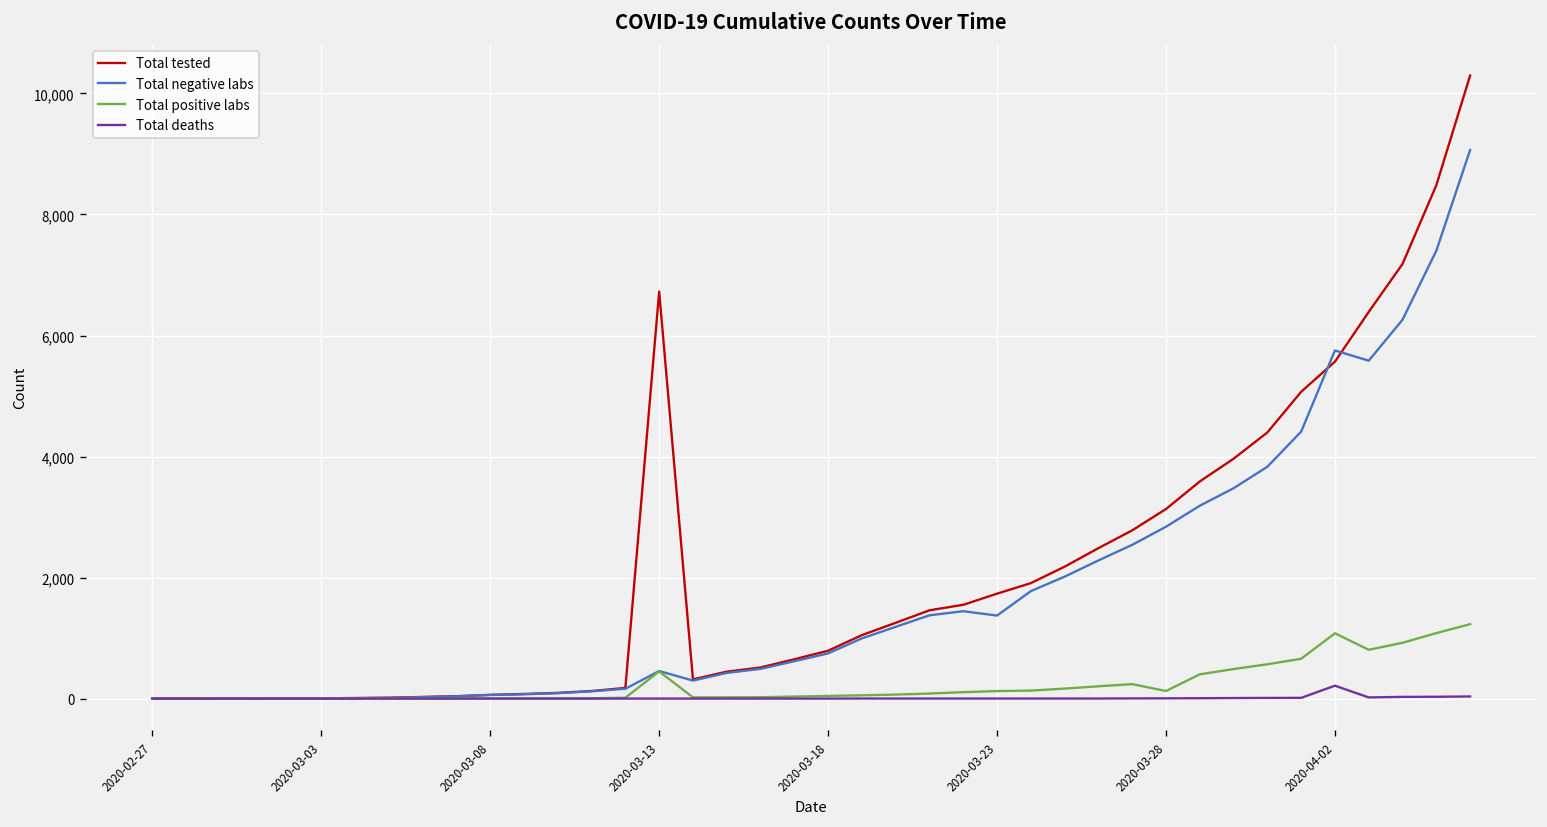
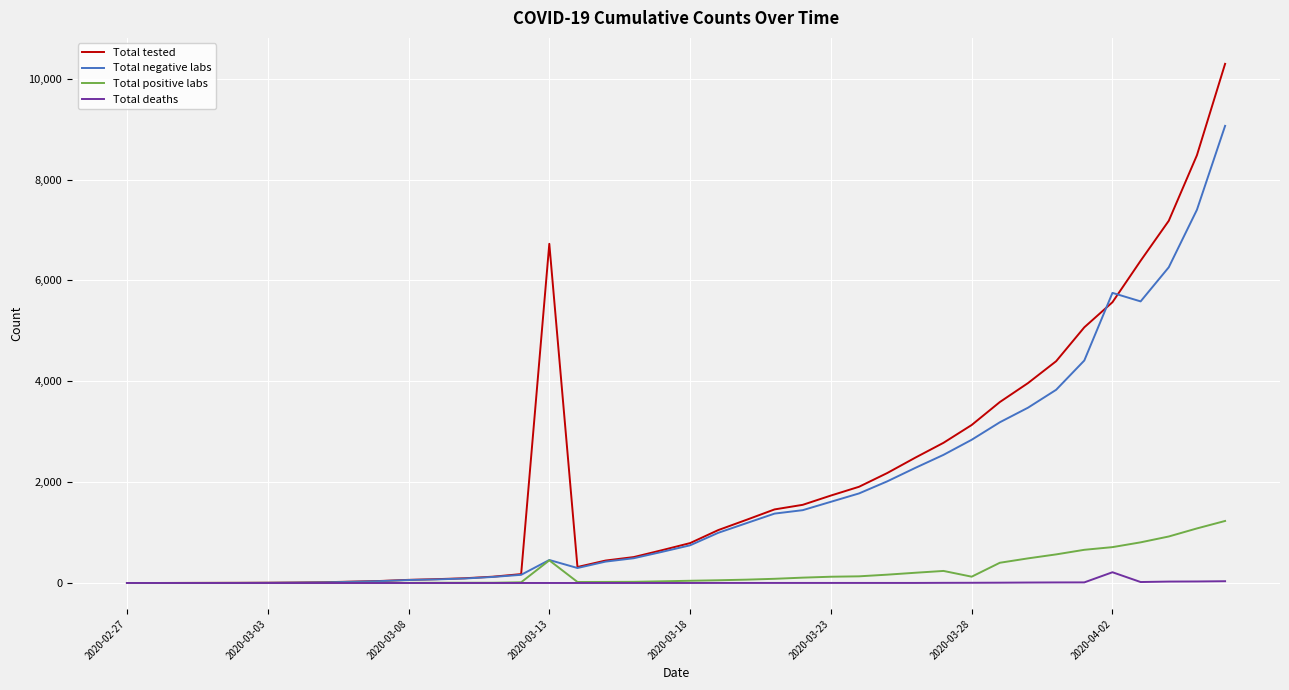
  {
    "Total tested": {
      "2020-03-13": "6,700",
      "2020-03-23": "1,700",
      "2020-03-28": "3,100",
      "2020-04-02": "5,600"
    },
    "Total negative labs": {
-     "2020-03-23": "1,400",
+     "2020-03-23": "1,600",
      "2020-03-28": "2,800",
      "2020-04-02": "5,800"
    },
    "Total positive labs": {
      "2020-03-23": "100",
      "2020-03-28": "100",
-     "2020-04-02": "1,100"
+     "2020-04-02": "700"
    },
    "Total deaths": {
      "2020-03-13": "0",
      "2020-03-23": "0",
      "2020-03-28": "0",
      "2020-04-02": "200"
    }
  }
